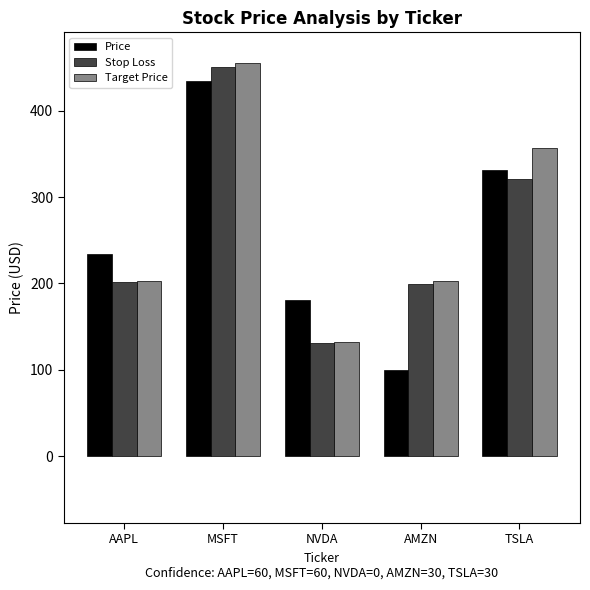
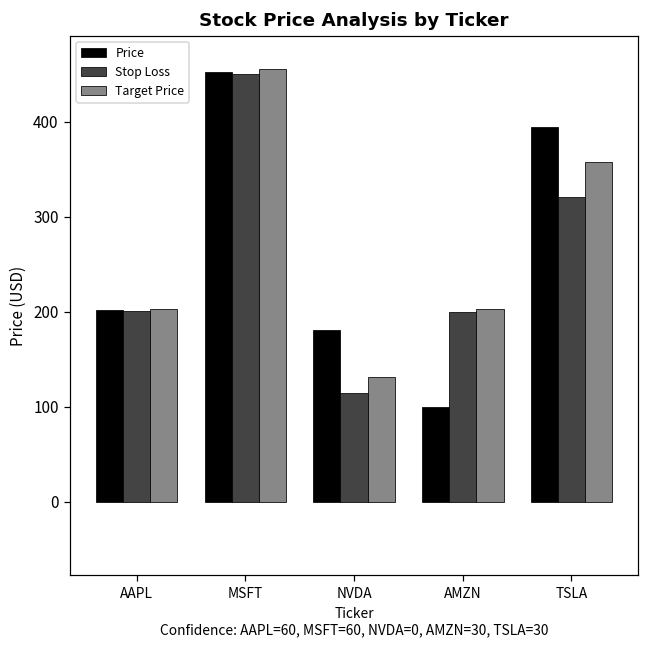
  {
    "Price": {
-     "AAPL": 230,
-     "MSFT": 430,
+     "AAPL": 200,
+     "MSFT": 450,
      "NVDA": 180,
      "AMZN": 100,
-     "TSLA": 330
+     "TSLA": 390
    },
    "Stop Loss": {
      "AAPL": 200,
      "MSFT": 450,
-     "NVDA": 130,
+     "NVDA": 110,
      "AMZN": 200,
      "TSLA": 320
    },
    "Target Price": {
      "AAPL": 200,
      "MSFT": 460,
      "NVDA": 130,
      "AMZN": 200,
      "TSLA": 360
    }
  }
